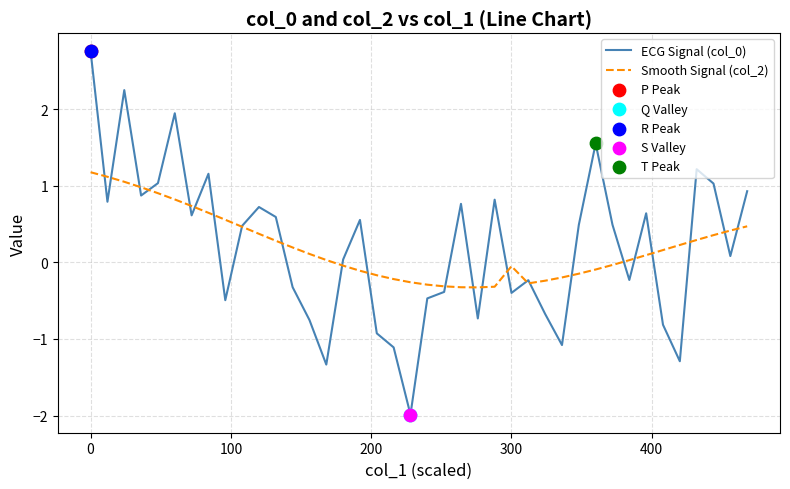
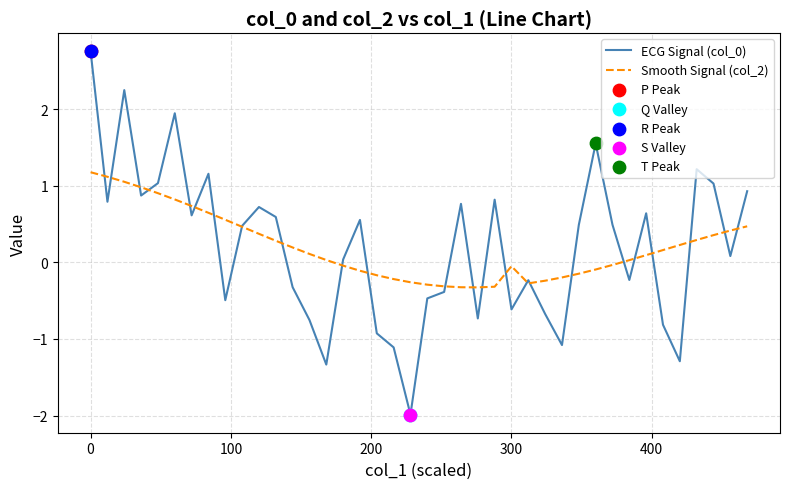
  {
    "ECG Signal (col_0)": {
-     "300": -0.4
+     "300": -0.6
    },
    "Smooth Signal (col_2)": {
      "0": 1.2,
      "300": -0.1
    }
  }
